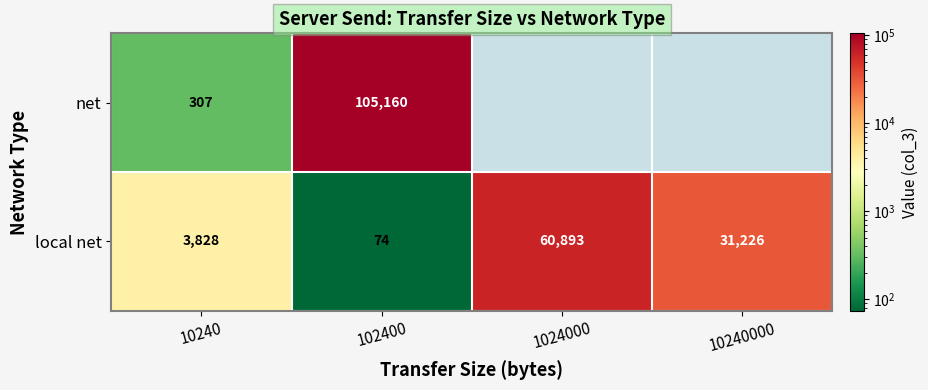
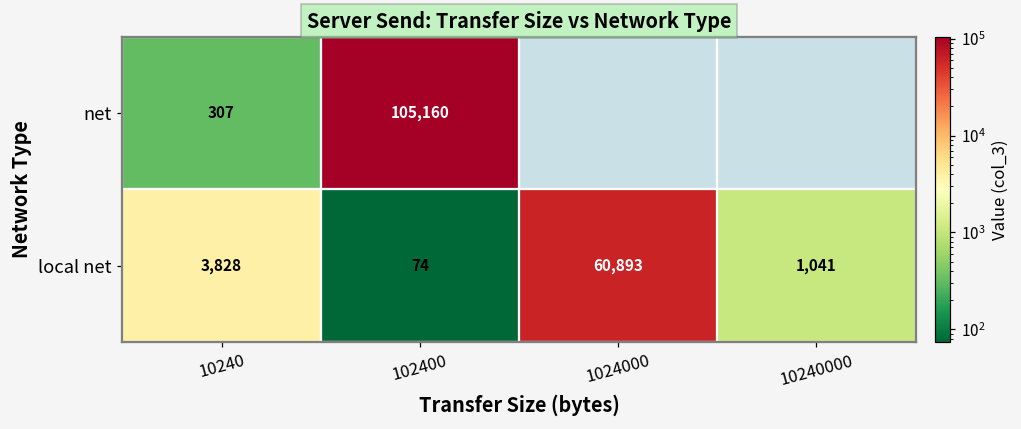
  {
    "net": {
      "10240": "307",
      "102400": "105,160"
    },
    "local net": {
      "10240": "3,828",
      "102400": "74",
      "1024000": "60,893",
-     "10240000": "31,226"
+     "10240000": "1,041"
    }
  }
